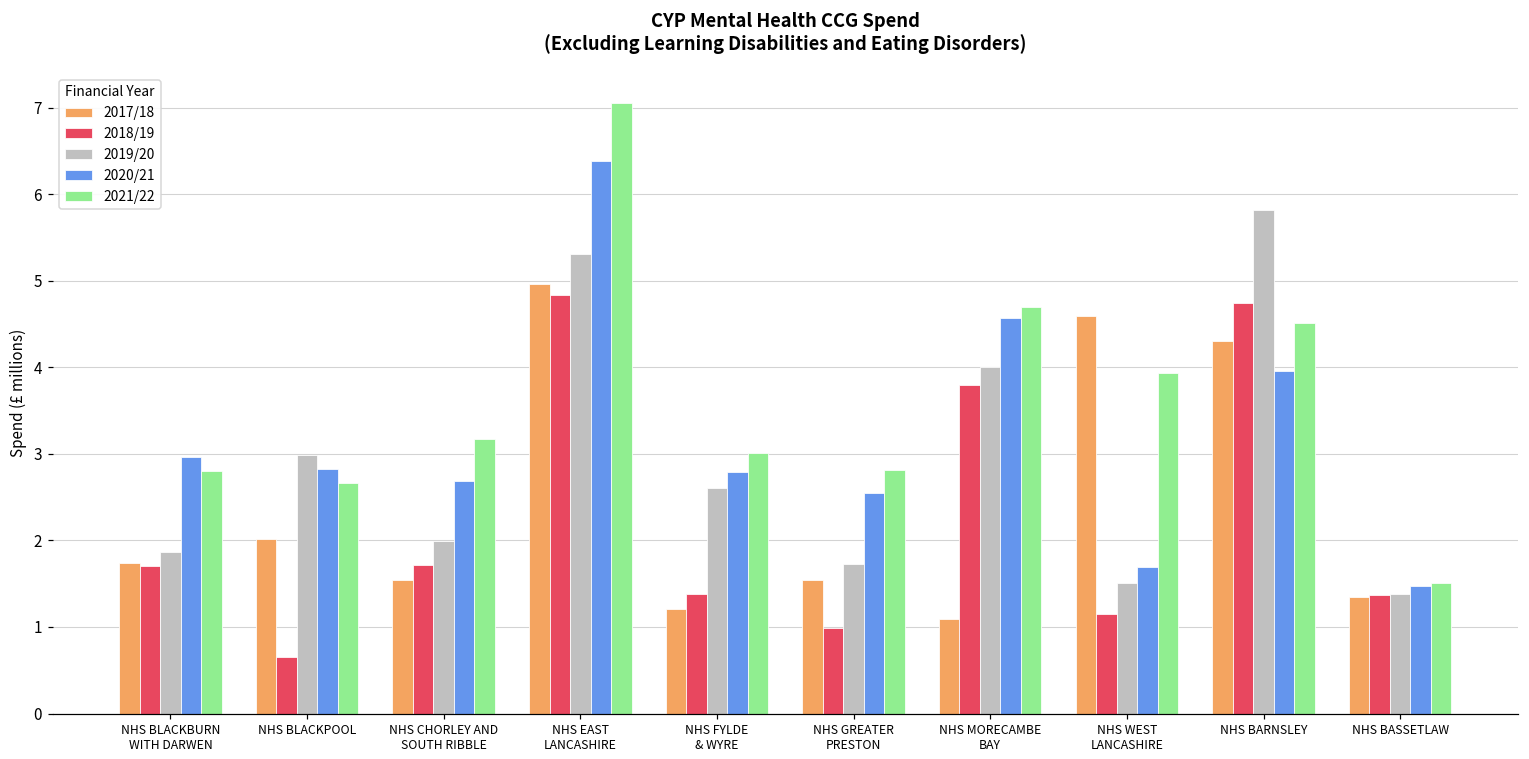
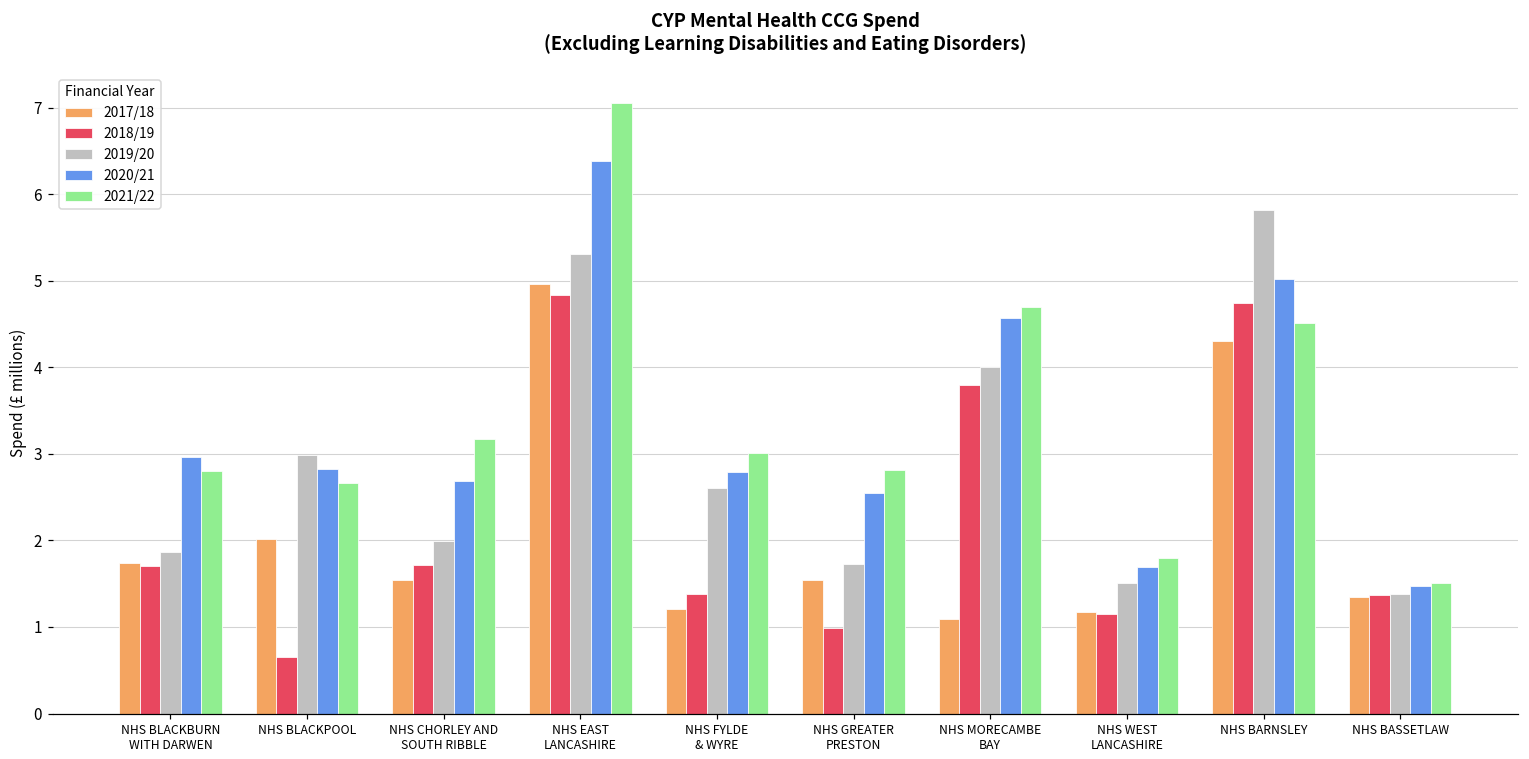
  {
    "2017/18": {
      "NHS BLACKBURN WITH DARWEN": 1.7,
      "NHS BLACKPOOL": 2.0,
      "NHS CHORLEY AND SOUTH RIBBLE": 1.5,
      "NHS EAST LANCASHIRE": 5.0,
      "NHS FYLDE & WYRE": 1.2,
      "NHS GREATER PRESTON": 1.5,
      "NHS MORECAMBE BAY": 1.1,
-     "NHS WEST LANCASHIRE": 4.6,
+     "NHS WEST LANCASHIRE": 1.2,
      "NHS BARNSLEY": 4.3,
      "NHS BASSETLAW": 1.3
    },
    "2018/19": {
      "NHS BLACKBURN WITH DARWEN": 1.7,
      "NHS BLACKPOOL": 0.7,
      "NHS CHORLEY AND SOUTH RIBBLE": 1.7,
      "NHS EAST LANCASHIRE": 4.8,
      "NHS FYLDE & WYRE": 1.4,
      "NHS GREATER PRESTON": 1.0,
      "NHS MORECAMBE BAY": 3.8,
      "NHS WEST LANCASHIRE": 1.2,
      "NHS BARNSLEY": 4.7,
      "NHS BASSETLAW": 1.4
    },
    "2019/20": {
      "NHS BLACKBURN WITH DARWEN": 1.9,
      "NHS BLACKPOOL": 3.0,
      "NHS CHORLEY AND SOUTH RIBBLE": 2.0,
      "NHS EAST LANCASHIRE": 5.3,
      "NHS FYLDE & WYRE": 2.6,
      "NHS GREATER PRESTON": 1.7,
      "NHS MORECAMBE BAY": 4.0,
      "NHS WEST LANCASHIRE": 1.5,
      "NHS BARNSLEY": 5.8,
      "NHS BASSETLAW": 1.4
    },
    "2020/21": {
      "NHS BLACKBURN WITH DARWEN": 3.0,
      "NHS BLACKPOOL": 2.8,
      "NHS CHORLEY AND SOUTH RIBBLE": 2.7,
      "NHS EAST LANCASHIRE": 6.4,
      "NHS FYLDE & WYRE": 2.8,
      "NHS GREATER PRESTON": 2.5,
      "NHS MORECAMBE BAY": 4.6,
      "NHS WEST LANCASHIRE": 1.7,
-     "NHS BARNSLEY": 4.0,
+     "NHS BARNSLEY": 5.0,
      "NHS BASSETLAW": 1.5
    },
    "2021/22": {
      "NHS BLACKBURN WITH DARWEN": 2.8,
      "NHS BLACKPOOL": 2.7,
      "NHS CHORLEY AND SOUTH RIBBLE": 3.2,
      "NHS EAST LANCASHIRE": 7.0,
      "NHS FYLDE & WYRE": 3.0,
      "NHS GREATER PRESTON": 2.8,
      "NHS MORECAMBE BAY": 4.7,
-     "NHS WEST LANCASHIRE": 3.9,
+     "NHS WEST LANCASHIRE": 1.8,
      "NHS BARNSLEY": 4.5,
      "NHS BASSETLAW": 1.5
    }
  }
